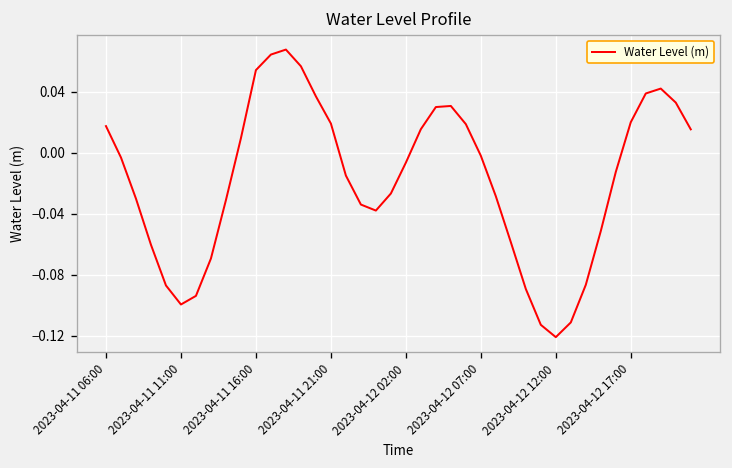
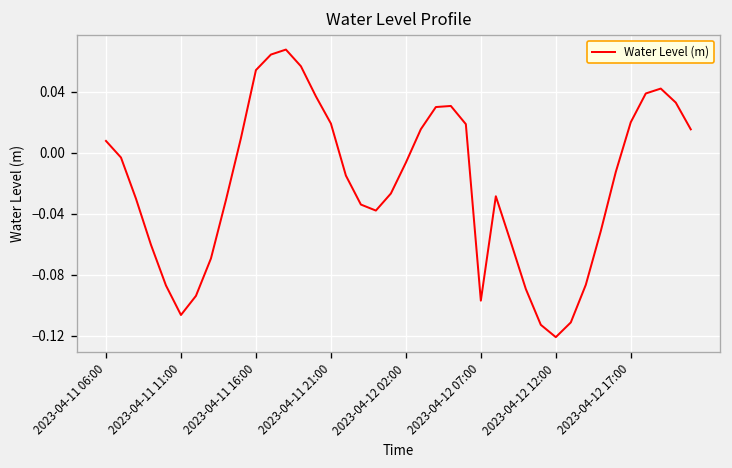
  {
-   "2023-04-11 06:00": 0.018,
-   "2023-04-11 11:00": -0.099,
+   "2023-04-11 06:00": 0.008,
+   "2023-04-11 11:00": -0.106,
    "2023-04-11 16:00": 0.054,
    "2023-04-11 21:00": 0.019,
    "2023-04-12 02:00": -0.006,
-   "2023-04-12 07:00": -0.002,
+   "2023-04-12 07:00": -0.097,
    "2023-04-12 12:00": -0.121,
    "2023-04-12 17:00": 0.020
  }
